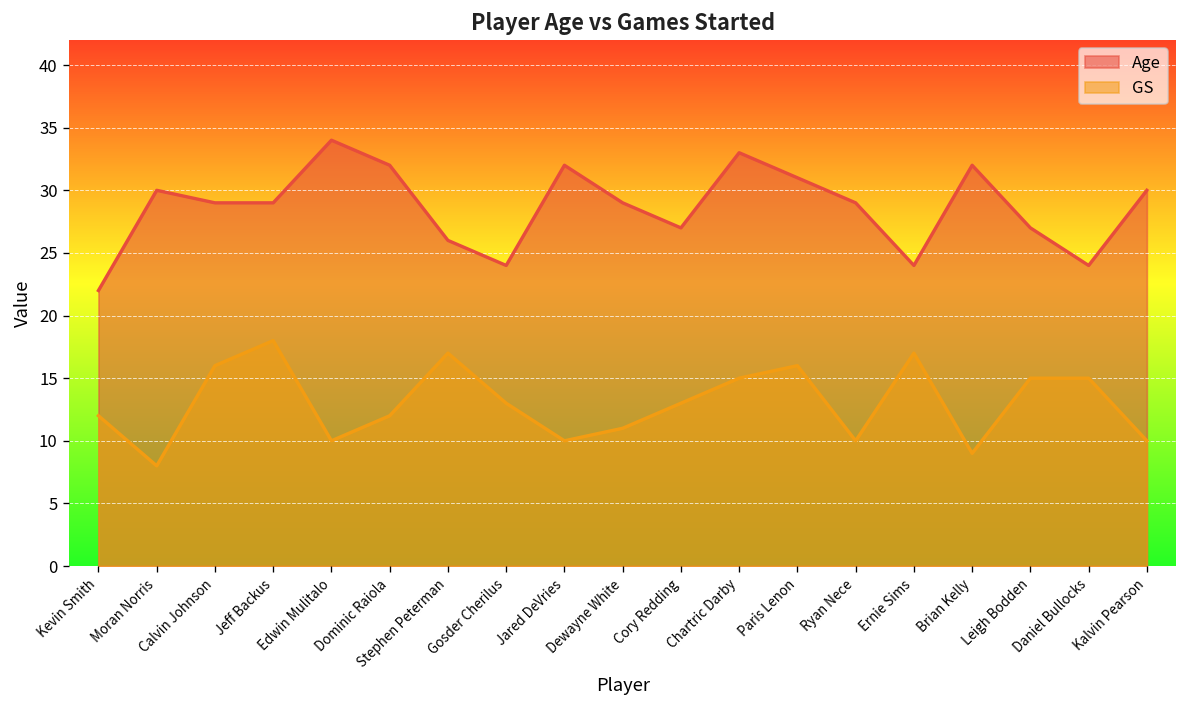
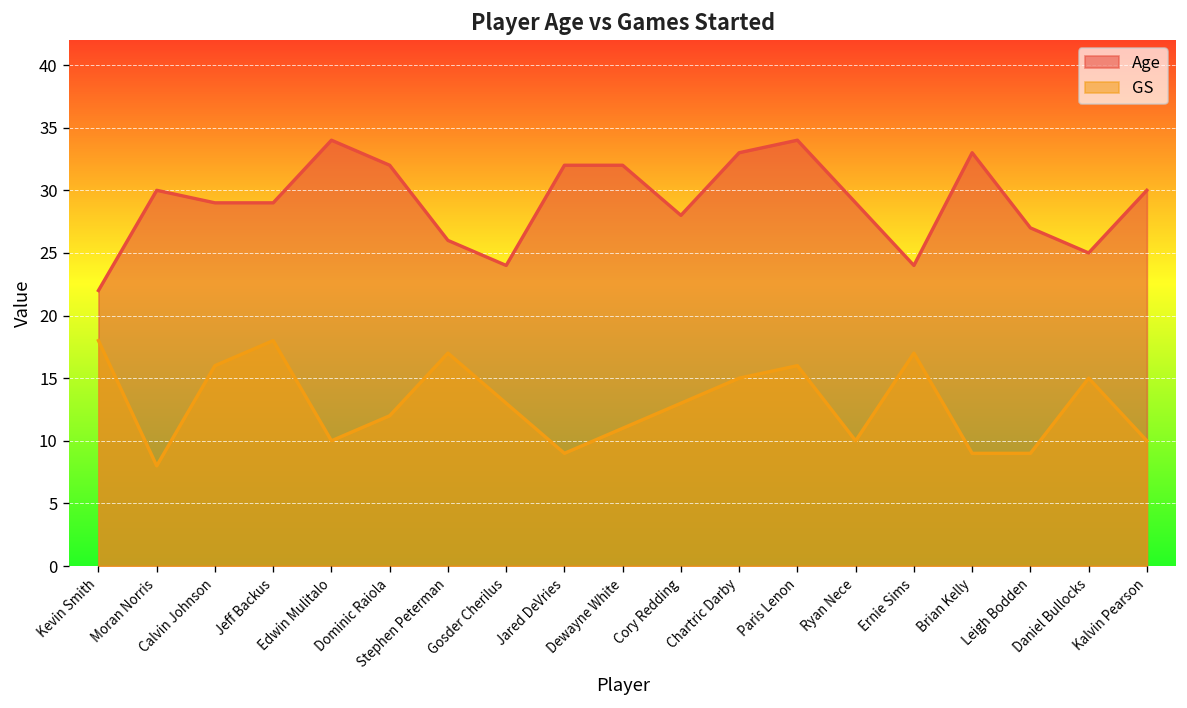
  {
    "Age": {
      "Kevin Smith": 22,
      "Moran Norris": 30,
      "Calvin Johnson": 29,
      "Jeff Backus": 29,
      "Edwin Mulitalo": 34,
      "Dominic Raiola": 32,
      "Stephen Peterman": 26,
      "Gosder Cherilus": 24,
      "Jared DeVries": 32,
-     "Dewayne White": 29,
-     "Cory Redding": 27,
+     "Dewayne White": 32,
+     "Cory Redding": 28,
      "Chartric Darby": 33,
-     "Paris Lenon": 31,
+     "Paris Lenon": 34,
      "Ryan Nece": 29,
      "Ernie Sims": 24,
-     "Brian Kelly": 32,
+     "Brian Kelly": 33,
      "Leigh Bodden": 27,
-     "Daniel Bullocks": 24,
+     "Daniel Bullocks": 25,
      "Kalvin Pearson": 30
    },
    "GS": {
-     "Kevin Smith": 12,
+     "Kevin Smith": 18,
      "Moran Norris": 8,
      "Calvin Johnson": 16,
      "Jeff Backus": 18,
      "Edwin Mulitalo": 10,
      "Dominic Raiola": 12,
      "Stephen Peterman": 17,
      "Gosder Cherilus": 13,
-     "Jared DeVries": 10,
+     "Jared DeVries": 9,
      "Dewayne White": 11,
      "Cory Redding": 13,
      "Chartric Darby": 15,
      "Paris Lenon": 16,
      "Ryan Nece": 10,
      "Ernie Sims": 17,
      "Brian Kelly": 9,
-     "Leigh Bodden": 15,
+     "Leigh Bodden": 9,
      "Daniel Bullocks": 15,
      "Kalvin Pearson": 10
    }
  }
